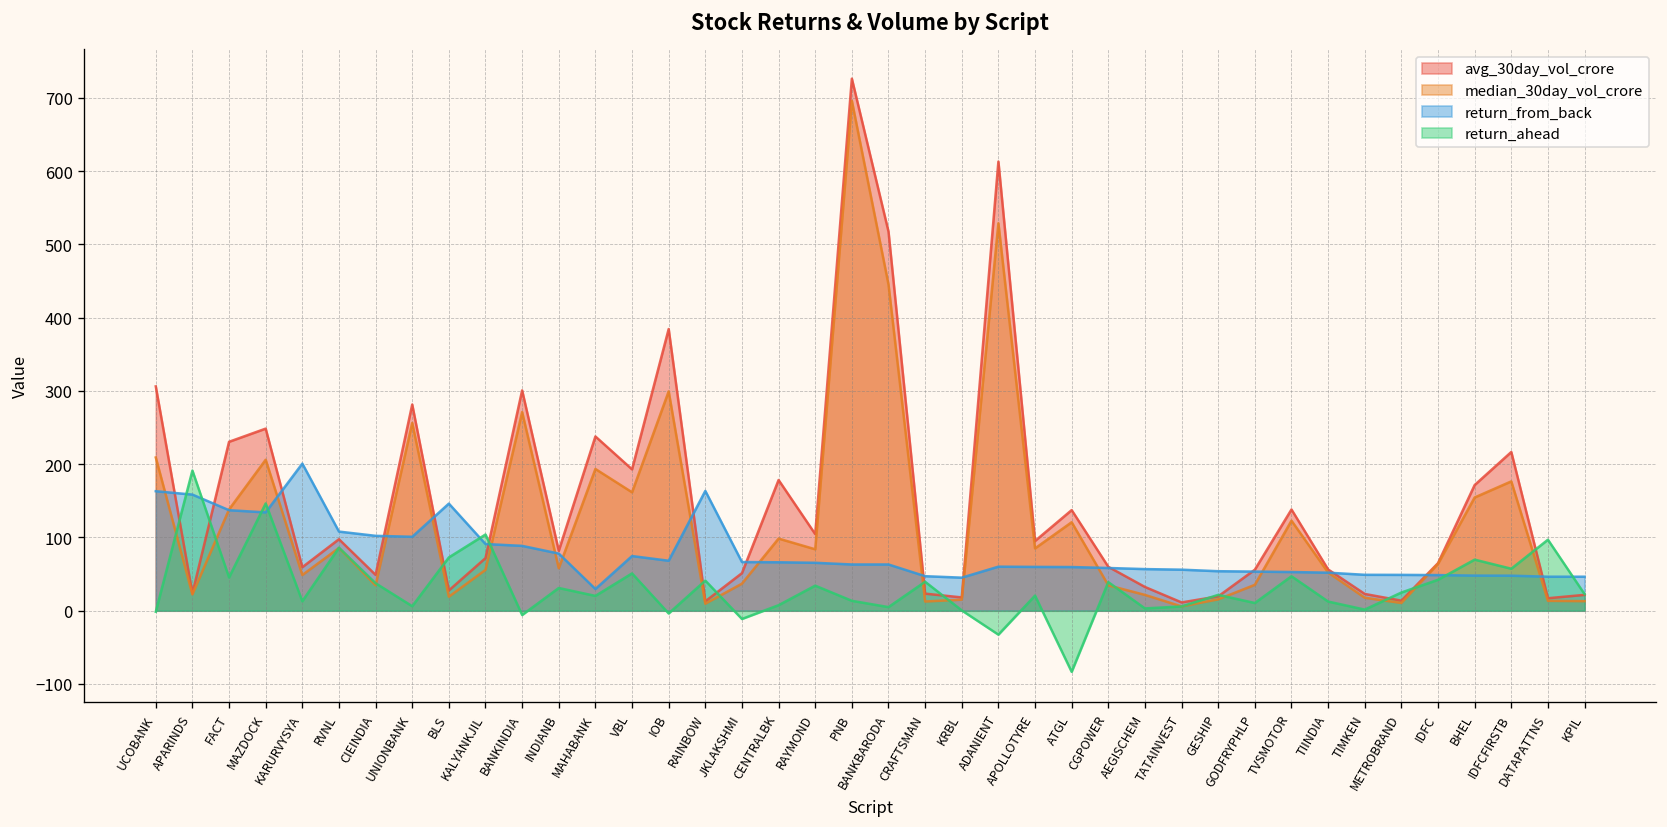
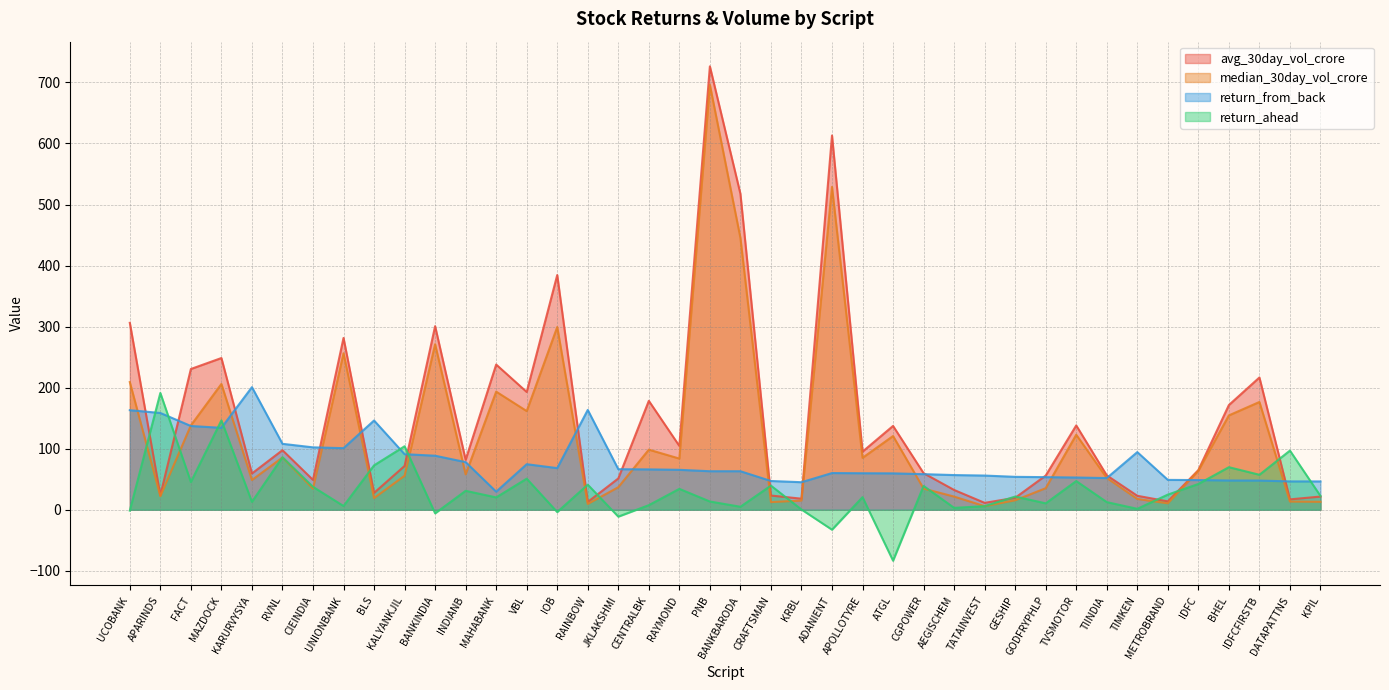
  {
    "return_from_back": {
      "UCOBANK": 160,
      "APARINDS": 160,
      "MAZDOCK": 130,
      "KARURVYSYA": 200,
      "RVNL": 110,
      "CIEINDIA": 100,
      "UNIONBANK": 100,
      "BLS": 150,
      "KALYANKJIL": 90,
      "BANKINDIA": 90,
      "MAHABANK": 30,
      "VBL": 70,
      "IOB": 70,
      "RAINBOW": 160,
      "JKLAKSHMI": 70,
      "CENTRALBK": 70,
      "RAYMOND": 70,
      "PNB": 60,
      "BANKBARODA": 60,
      "CRAFTSMAN": 50,
      "KRBL": 50,
      "ADANIENT": 60,
      "APOLLOTYRE": 60,
      "ATGL": 60,
      "AEGISCHEM": 60,
      "TATAINVEST": 60,
      "GESHIP": 50,
      "TVSMOTOR": 50,
-     "TIMKEN": 50,
+     "TIMKEN": 90,
      "METROBRAND": 50,
      "IDFC": 50,
      "BHEL": 50,
      "IDFCFIRSTB": 50,
      "DATAPATTNS": 50,
      "KPIL": 50
    }
  }
